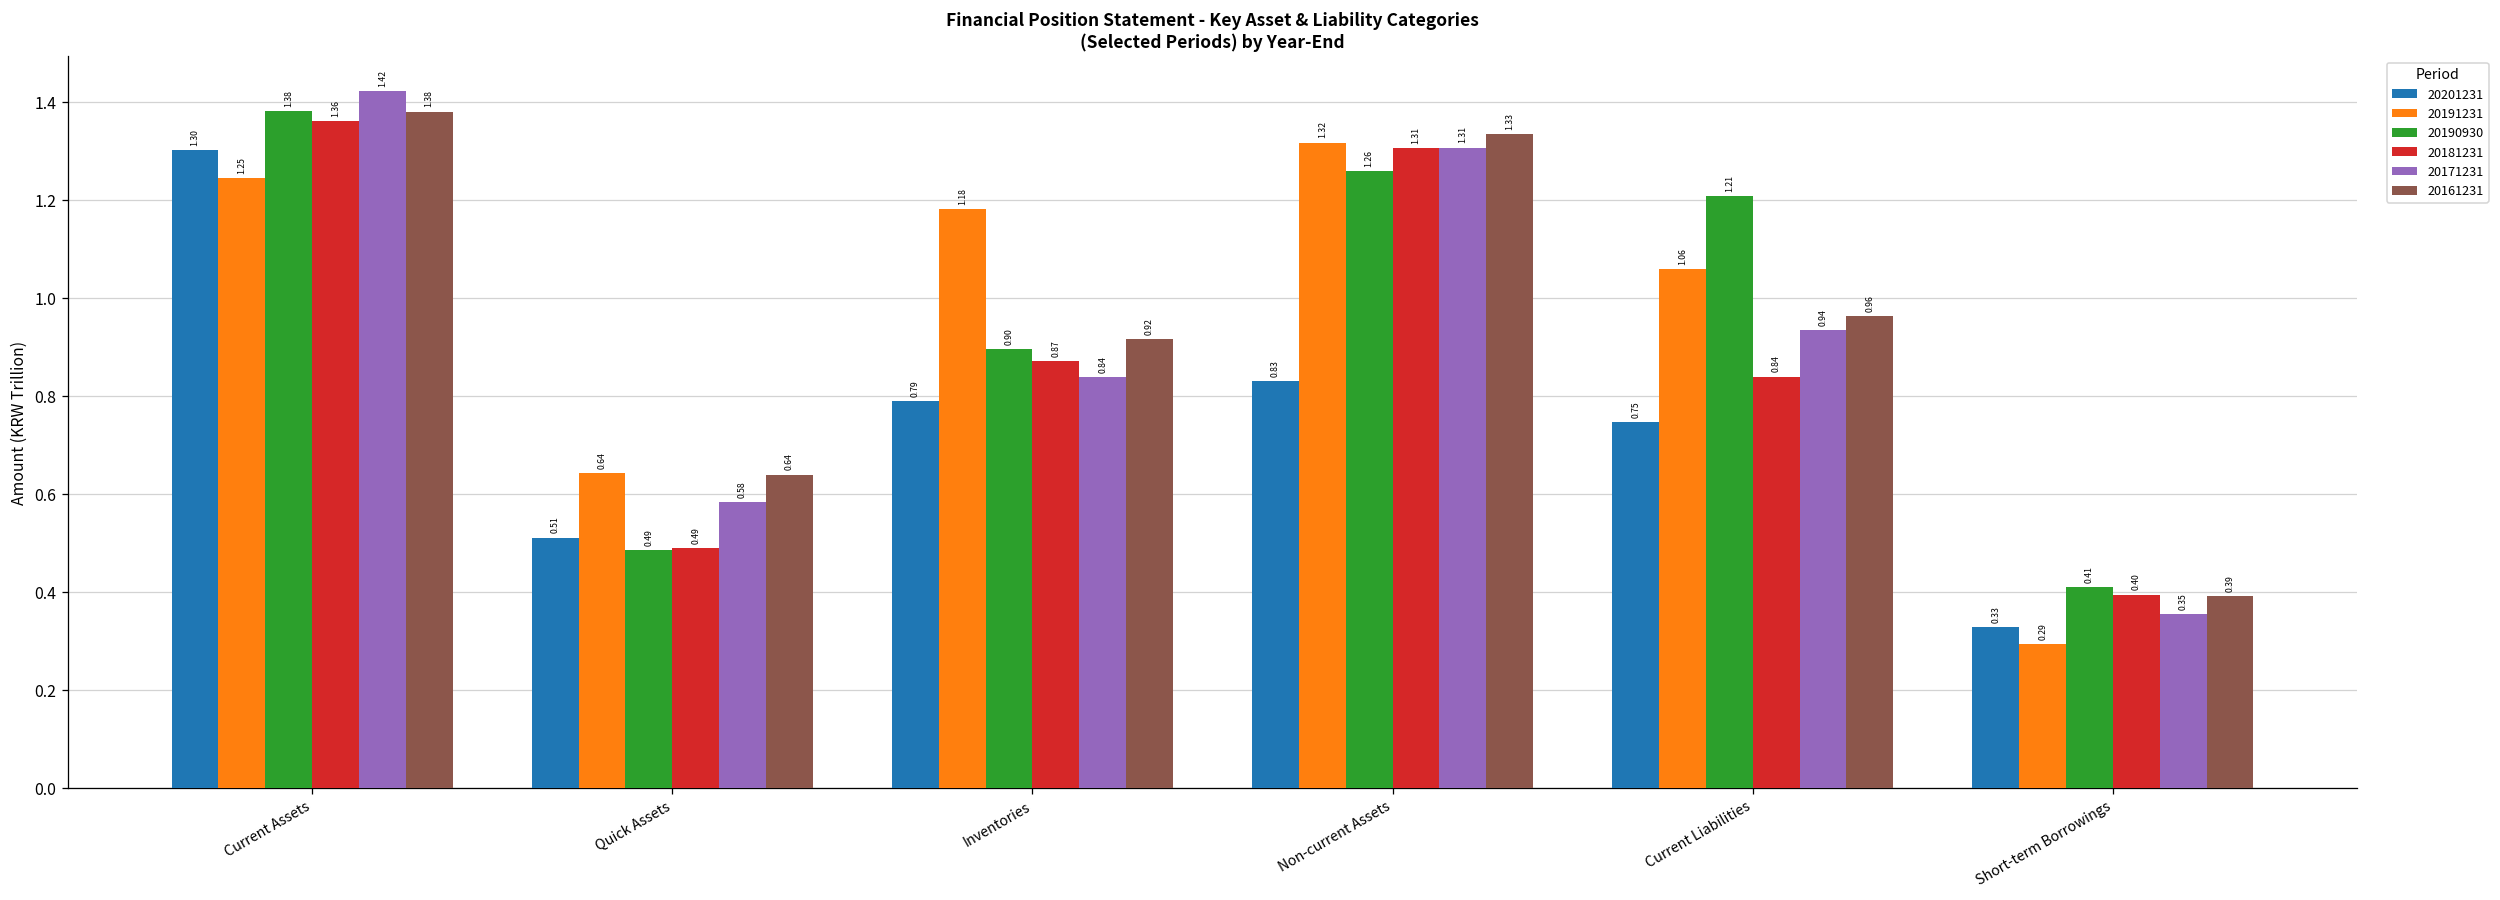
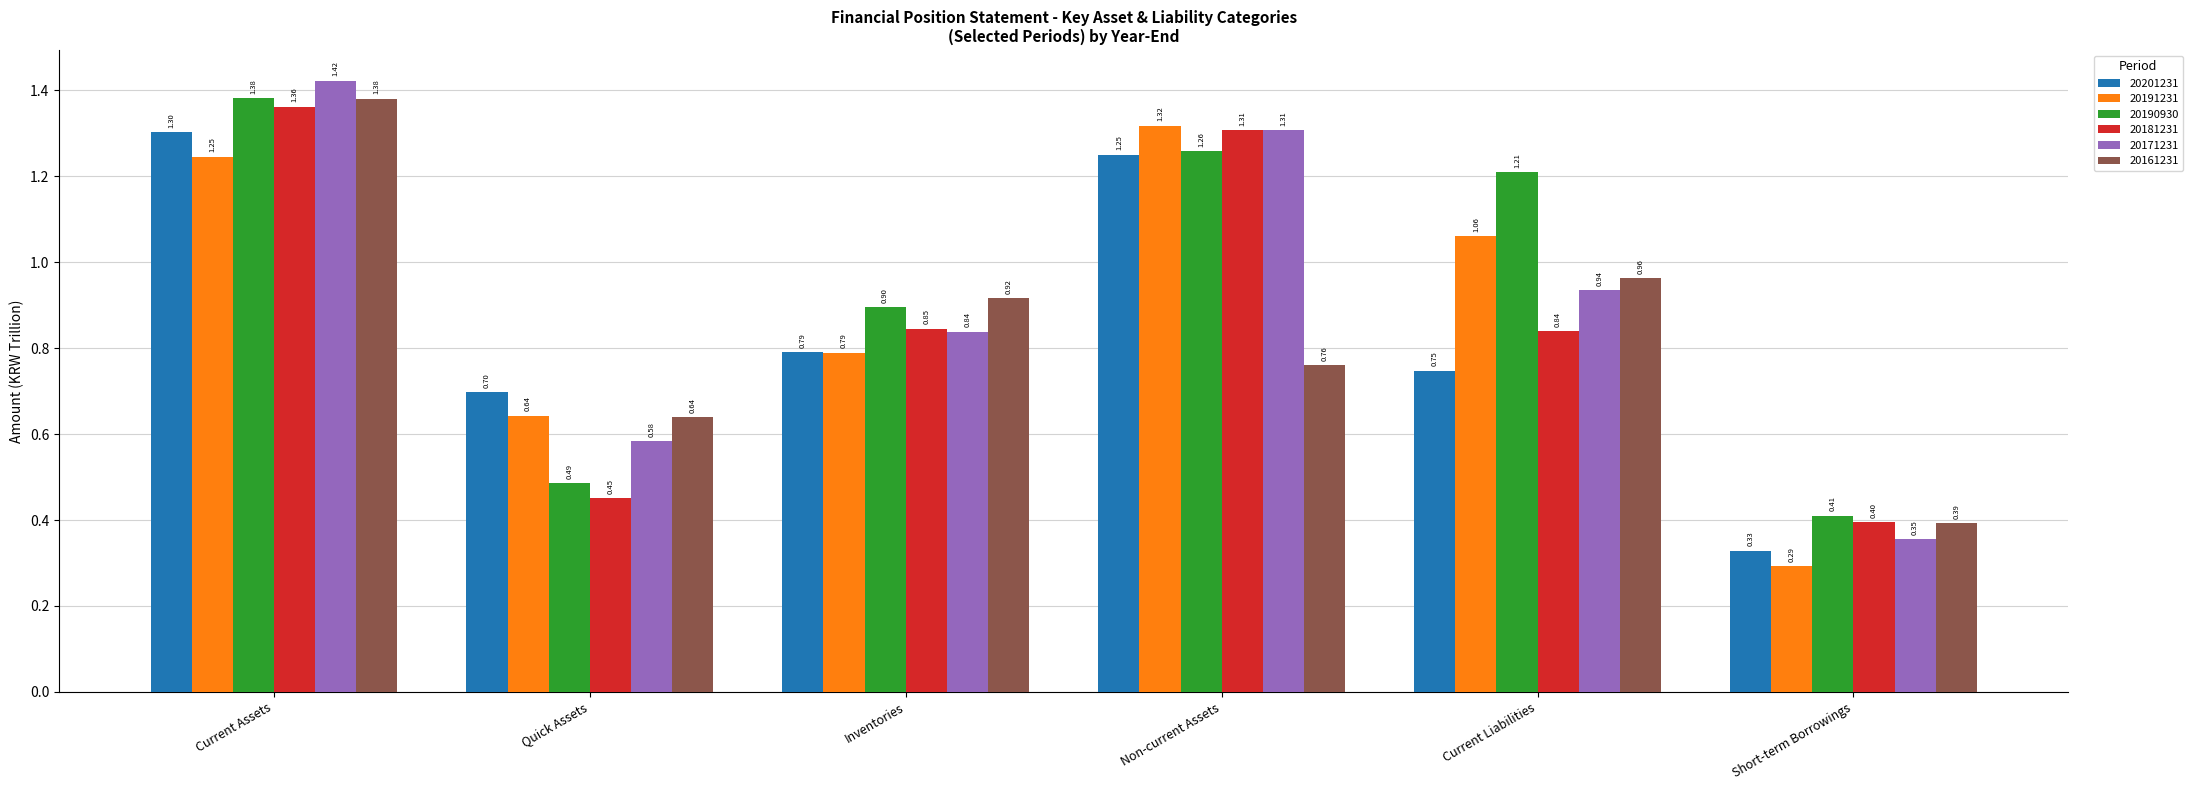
  {
    "20201231": {
      "Current Assets": 1.30,
-     "Quick Assets": 0.51,
+     "Quick Assets": 0.70,
      "Inventories": 0.79,
-     "Non-current Assets": 0.83,
+     "Non-current Assets": 1.25,
      "Current Liabilities": 0.75,
      "Short-term Borrowings": 0.33
    },
    "20191231": {
      "Current Assets": 1.25,
      "Quick Assets": 0.64,
-     "Inventories": 1.18,
+     "Inventories": 0.79,
      "Non-current Assets": 1.32,
      "Current Liabilities": 1.06,
      "Short-term Borrowings": 0.29
    },
    "20190930": {
      "Current Assets": 1.38,
      "Quick Assets": 0.49,
      "Inventories": 0.90,
      "Non-current Assets": 1.26,
      "Current Liabilities": 1.21,
      "Short-term Borrowings": 0.41
    },
    "20181231": {
      "Current Assets": 1.36,
-     "Quick Assets": 0.49,
-     "Inventories": 0.87,
+     "Quick Assets": 0.45,
+     "Inventories": 0.85,
      "Non-current Assets": 1.31,
      "Current Liabilities": 0.84,
      "Short-term Borrowings": 0.40
    },
    "20171231": {
      "Current Assets": 1.42,
      "Quick Assets": 0.58,
      "Inventories": 0.84,
      "Non-current Assets": 1.31,
      "Current Liabilities": 0.94,
      "Short-term Borrowings": 0.35
    },
    "20161231": {
      "Current Assets": 1.38,
      "Quick Assets": 0.64,
      "Inventories": 0.92,
-     "Non-current Assets": 1.33,
+     "Non-current Assets": 0.76,
      "Current Liabilities": 0.96,
      "Short-term Borrowings": 0.39
    }
  }
